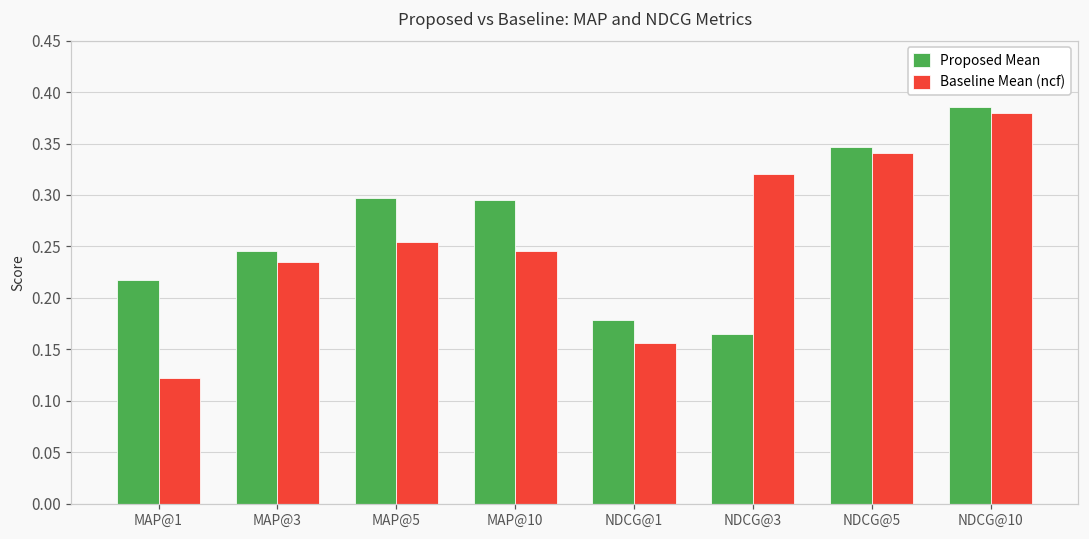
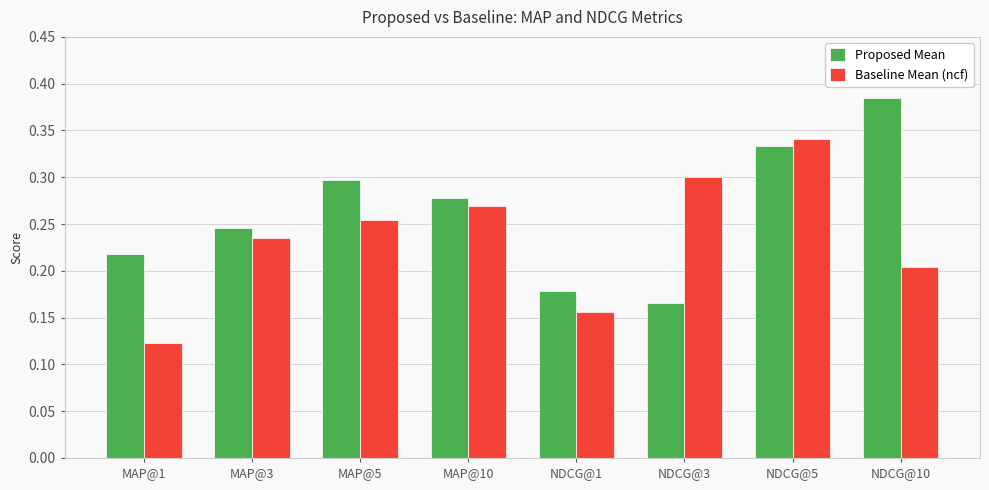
  {
    "Proposed Mean": {
      "MAP@1": 0.22,
      "MAP@3": 0.25,
      "MAP@5": 0.30,
-     "MAP@10": 0.30,
+     "MAP@10": 0.28,
      "NDCG@1": 0.18,
      "NDCG@3": 0.17,
-     "NDCG@5": 0.35,
+     "NDCG@5": 0.33,
      "NDCG@10": 0.39
    },
    "Baseline Mean (ncf)": {
      "MAP@1": 0.12,
      "MAP@3": 0.24,
      "MAP@5": 0.25,
-     "MAP@10": 0.25,
+     "MAP@10": 0.27,
      "NDCG@1": 0.16,
-     "NDCG@3": 0.32,
+     "NDCG@3": 0.30,
      "NDCG@5": 0.34,
-     "NDCG@10": 0.38
+     "NDCG@10": 0.20
    }
  }
